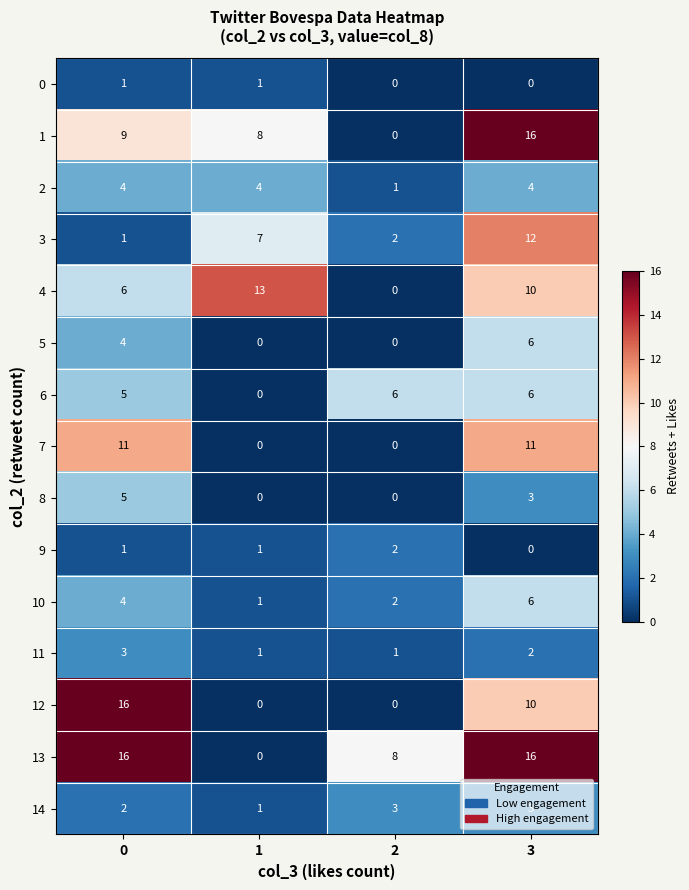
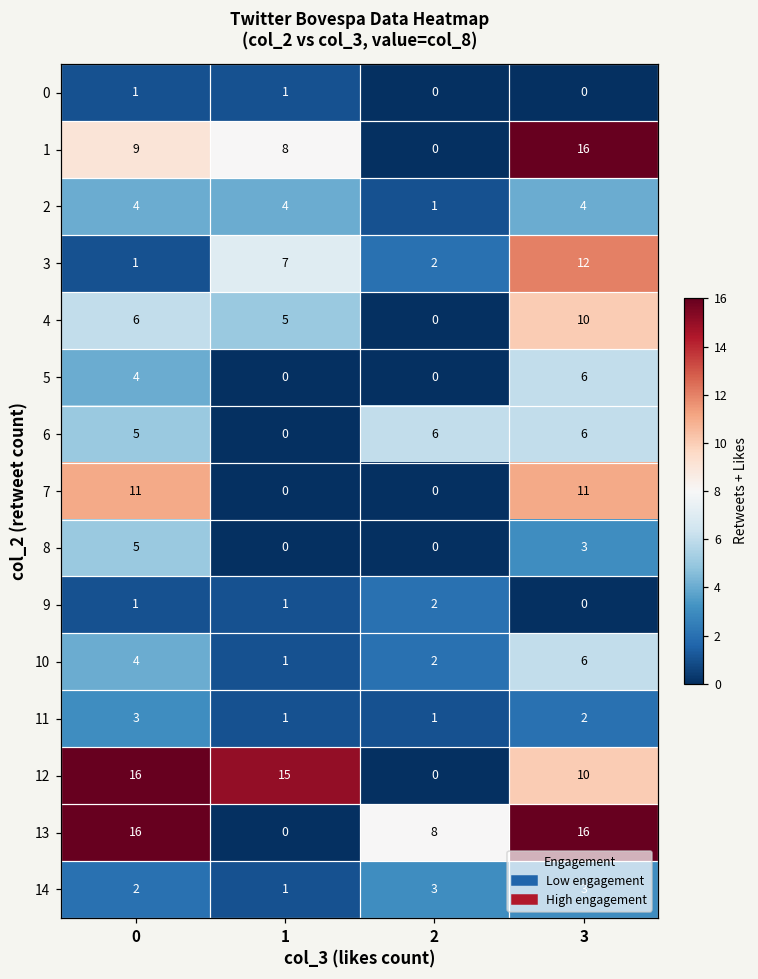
  {
    "0": {
      "0": 1,
      "1": 1,
      "2": 0,
      "3": 0
    },
    "1": {
      "0": 9,
      "1": 8,
      "2": 0,
      "3": 16
    },
    "2": {
      "0": 4,
      "1": 4,
      "2": 1,
      "3": 4
    },
    "3": {
      "0": 1,
      "1": 7,
      "2": 2,
      "3": 12
    },
    "4": {
      "0": 6,
-     "1": 13,
+     "1": 5,
      "2": 0,
      "3": 10
    },
    "5": {
      "0": 4,
      "1": 0,
      "2": 0,
      "3": 6
    },
    "6": {
      "0": 5,
      "1": 0,
      "2": 6,
      "3": 6
    },
    "7": {
      "0": 11,
      "1": 0,
      "2": 0,
      "3": 11
    },
    "8": {
      "0": 5,
      "1": 0,
      "2": 0,
      "3": 3
    },
    "9": {
      "0": 1,
      "1": 1,
      "2": 2,
      "3": 0
    },
    "10": {
      "0": 4,
      "1": 1,
      "2": 2,
      "3": 6
    },
    "11": {
      "0": 3,
      "1": 1,
      "2": 1,
      "3": 2
    },
    "12": {
      "0": 16,
-     "1": 0,
+     "1": 15,
      "2": 0,
      "3": 10
    },
    "13": {
      "0": 16,
      "1": 0,
      "2": 8,
      "3": 16
    },
    "14": {
      "0": 2,
      "1": 1,
      "2": 3
    }
  }
